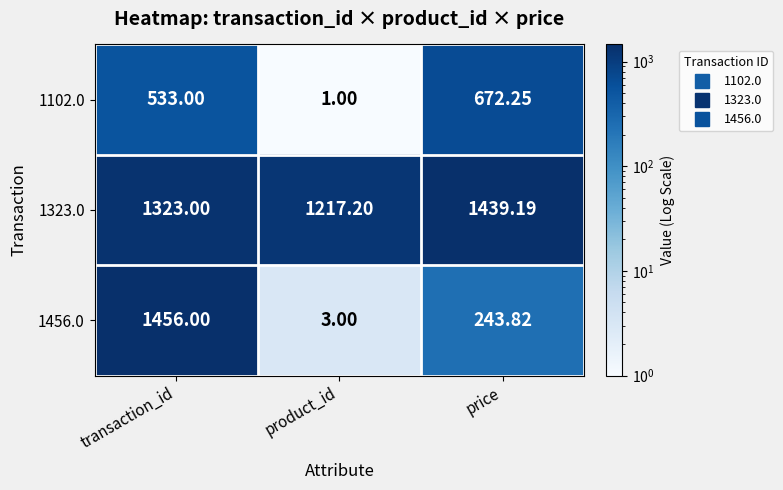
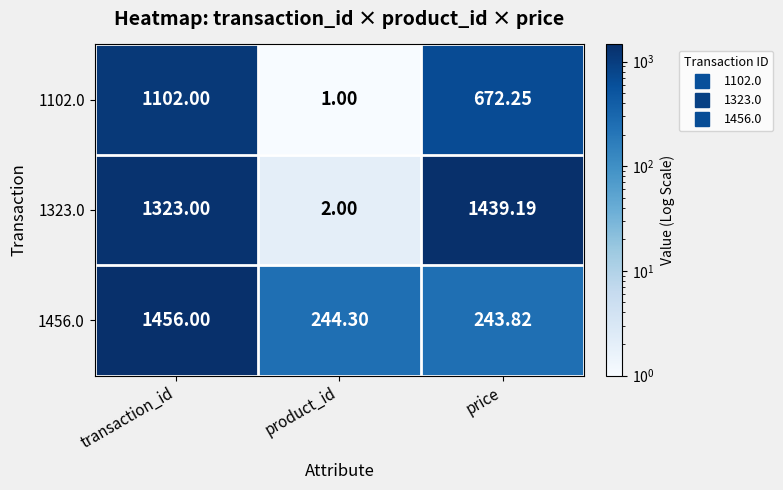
  {
    "1102.0": {
-     "transaction_id": 533.00,
+     "transaction_id": 1102.00,
      "product_id": 1.00,
      "price": 672.25
    },
    "1323.0": {
      "transaction_id": 1323.00,
-     "product_id": 1217.20,
+     "product_id": 2.00,
      "price": 1439.19
    },
    "1456.0": {
      "transaction_id": 1456.00,
-     "product_id": 3.00,
+     "product_id": 244.30,
      "price": 243.82
    }
  }
